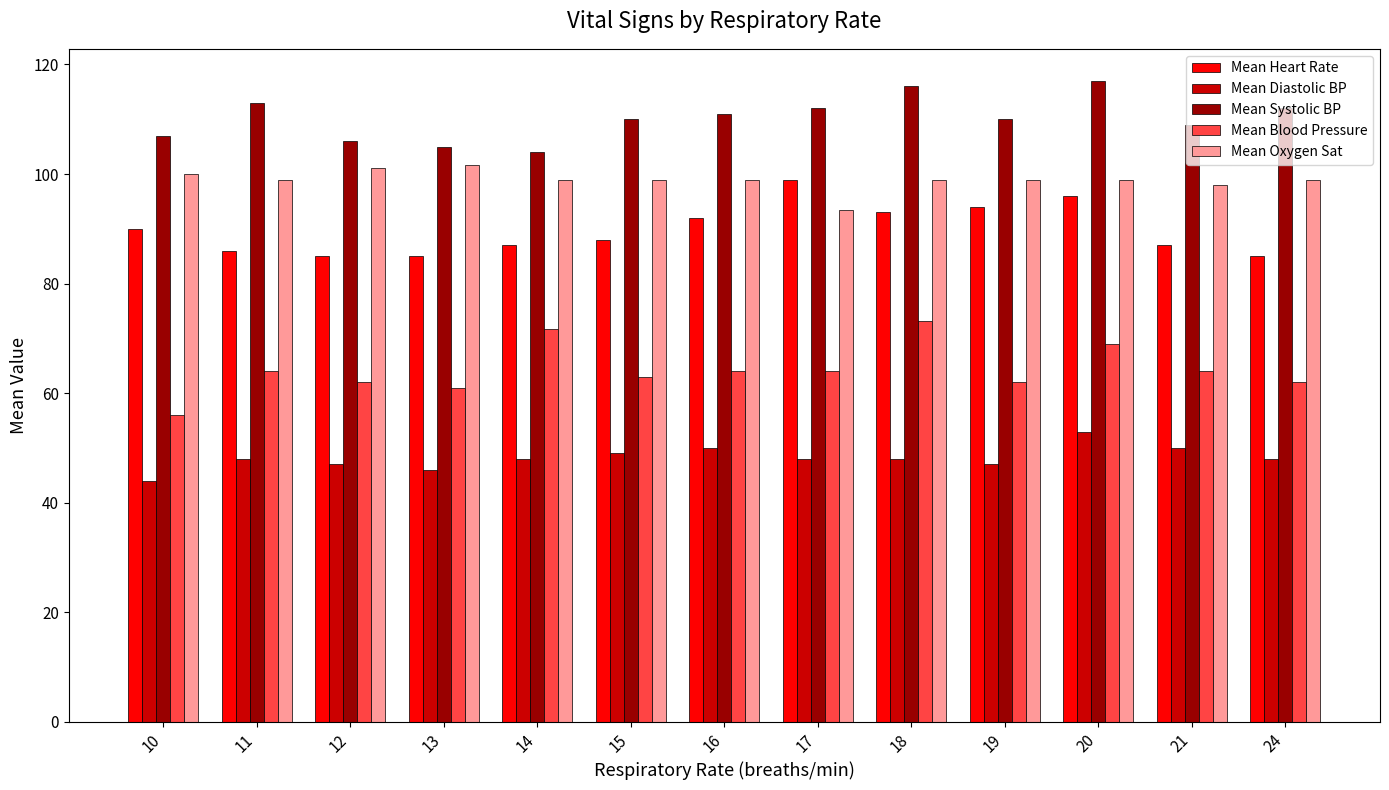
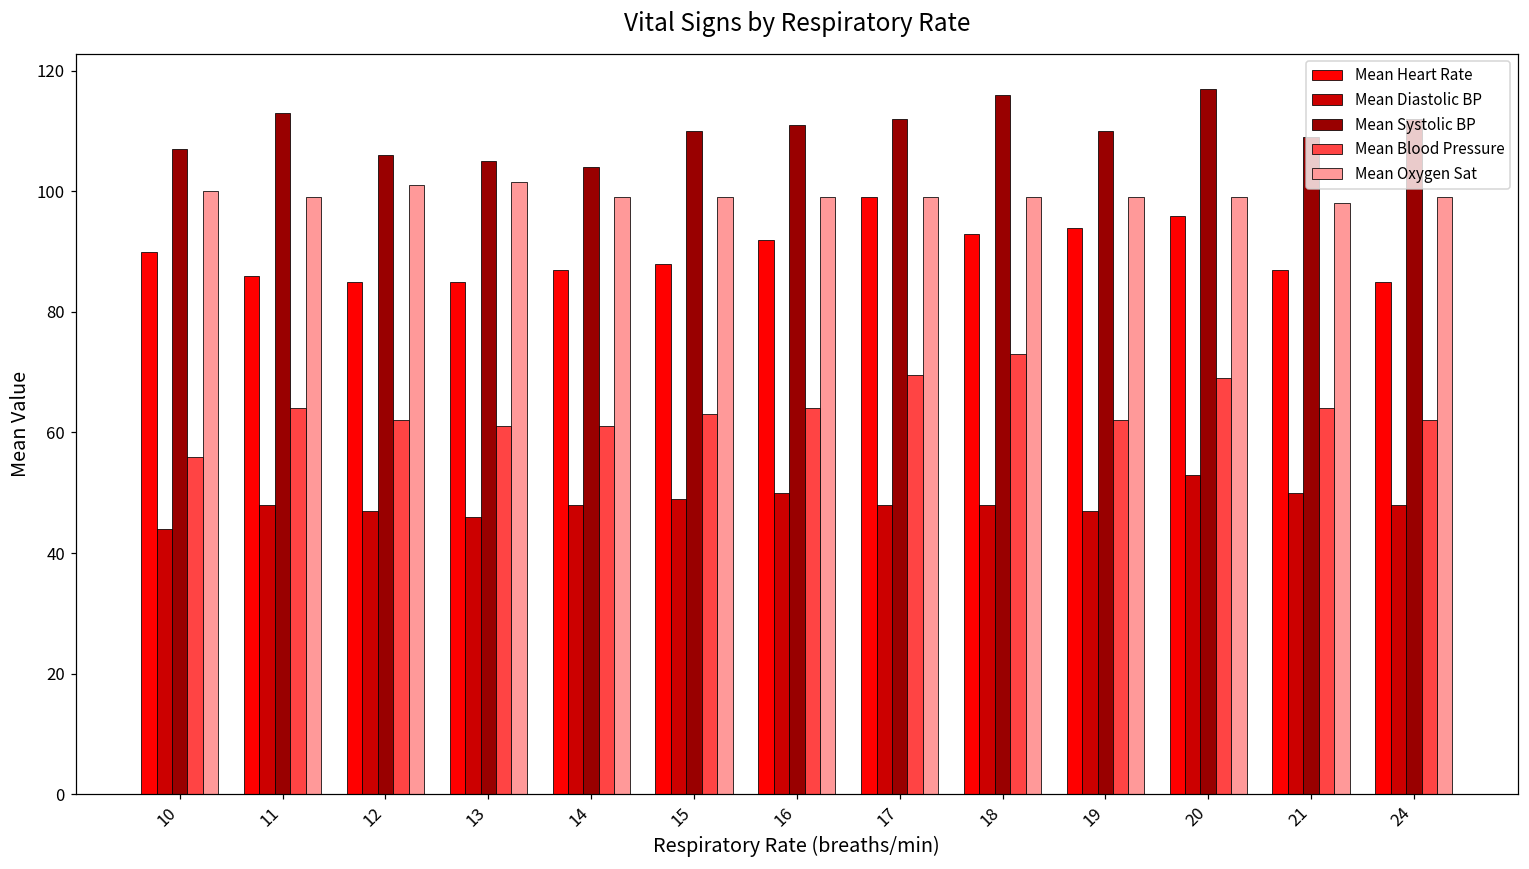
  {
    "Mean Blood Pressure": {
      "10": 56,
      "11": 64,
      "12": 62,
      "13": 61,
-     "14": 72,
+     "14": 61,
      "15": 63,
      "16": 64,
-     "17": 64,
+     "17": 70,
      "18": 73,
      "19": 62,
      "20": 69,
      "21": 64,
      "24": 62
    },
    "Mean Oxygen Sat": {
      "10": 100,
      "11": 99,
      "12": 101,
      "13": 102,
      "14": 99,
      "15": 99,
      "16": 99,
-     "17": 94,
+     "17": 99,
      "18": 99,
      "19": 99,
      "20": 99,
      "21": 98,
      "24": 99
    }
  }
